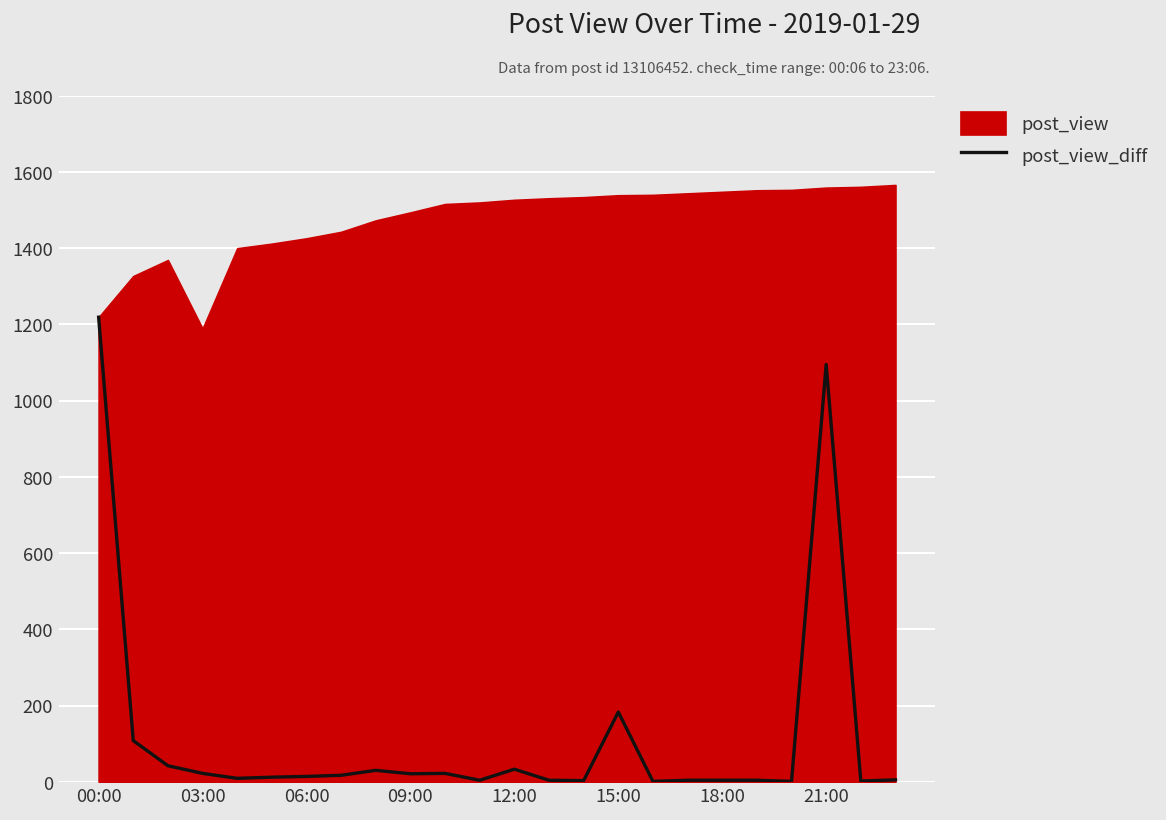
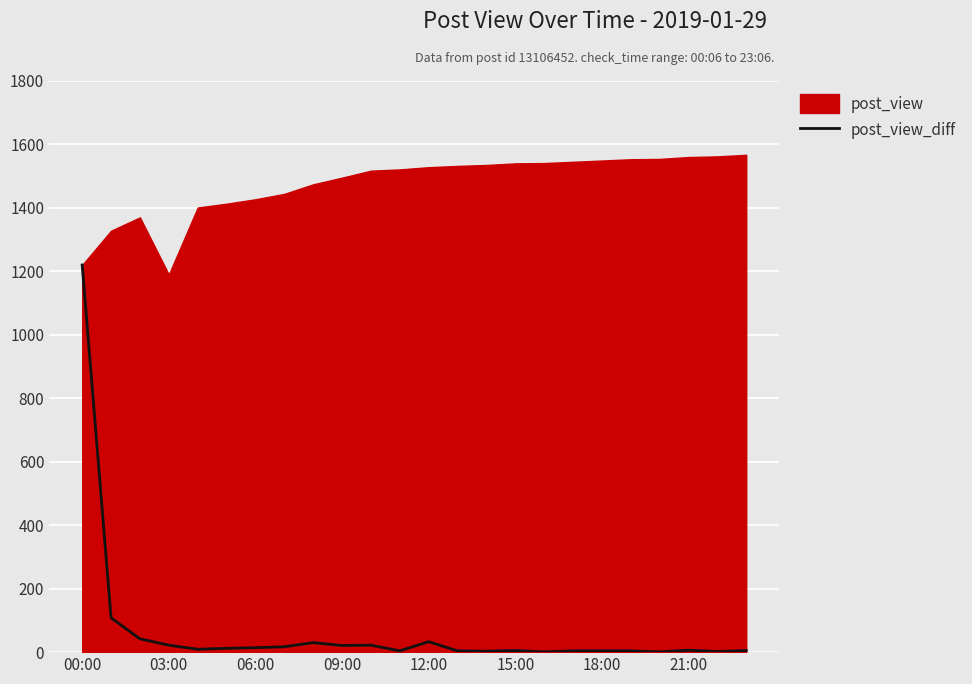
  {
    "post_view_diff": {
      "03:00": 20,
      "06:00": 10,
      "09:00": 20,
      "12:00": 30,
-     "15:00": 180,
+     "15:00": 10,
      "18:00": 0,
-     "21:00": 1100
+     "21:00": 10
    },
    "post_view": {
      "03:00": 1190,
      "06:00": 1430,
      "09:00": 1490,
      "12:00": 1530,
      "15:00": 1540,
      "18:00": 1550,
      "21:00": 1560
    }
  }
